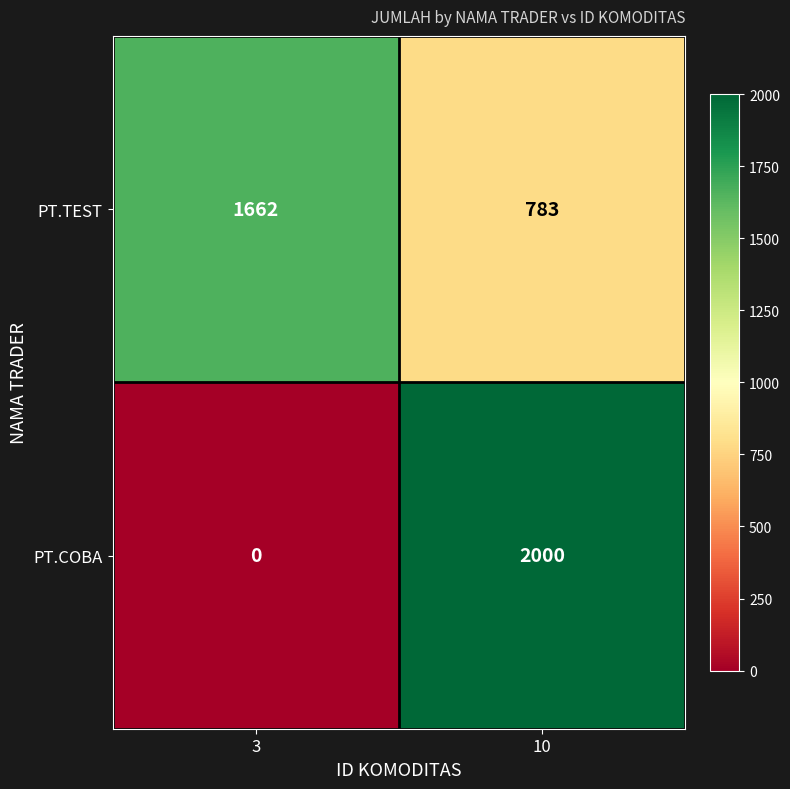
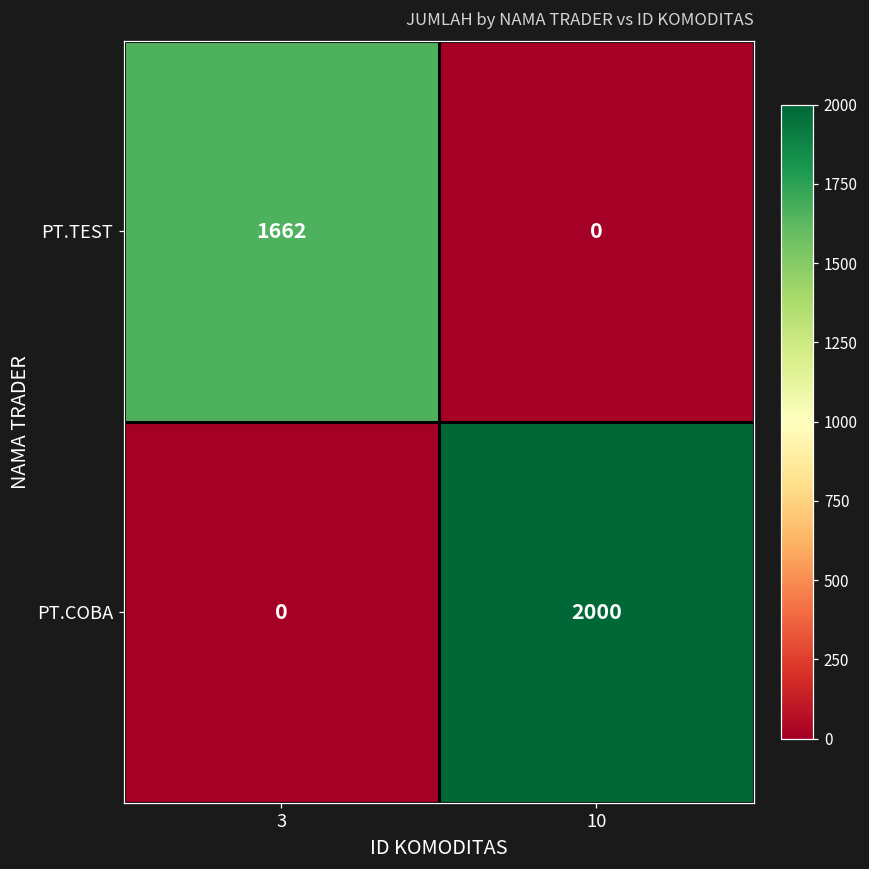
  {
    "PT.TEST": {
      "3": 1662,
-     "10": 783
+     "10": 0
    },
    "PT.COBA": {
      "3": 0,
      "10": 2000
    }
  }
